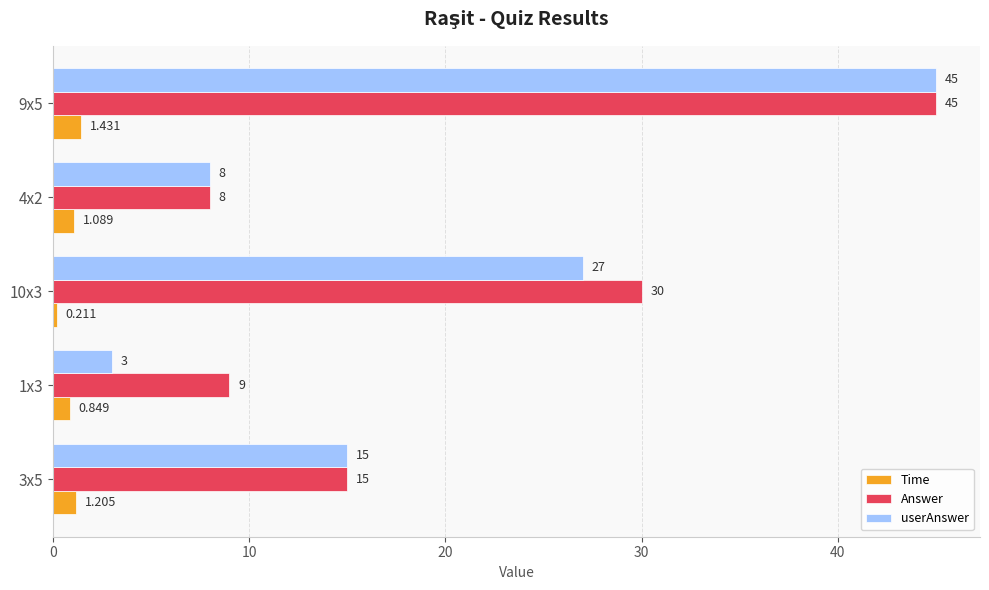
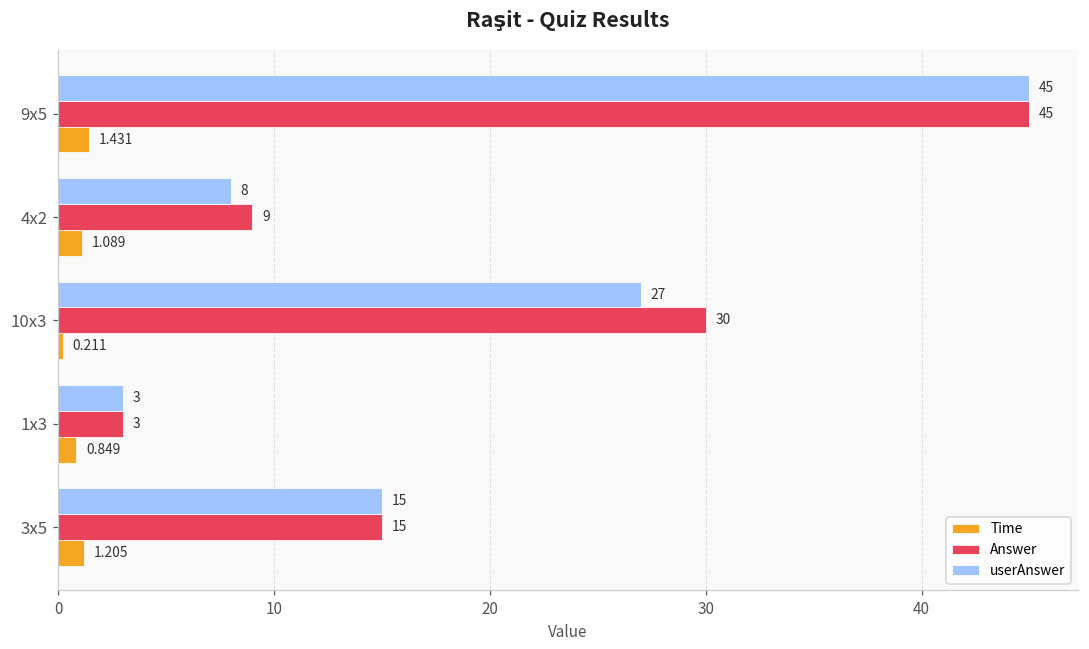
  {
    "Time": {
      "9x5": 1.431,
      "4x2": 1.089,
      "10x3": 0.211,
      "1x3": 0.849,
      "3x5": 1.205
    },
    "Answer": {
      "9x5": 45,
-     "4x2": 8,
+     "4x2": 9,
      "10x3": 30,
-     "1x3": 9,
+     "1x3": 3,
      "3x5": 15
    },
    "userAnswer": {
      "9x5": 45,
      "4x2": 8,
      "10x3": 27,
      "1x3": 3,
      "3x5": 15
    }
  }
